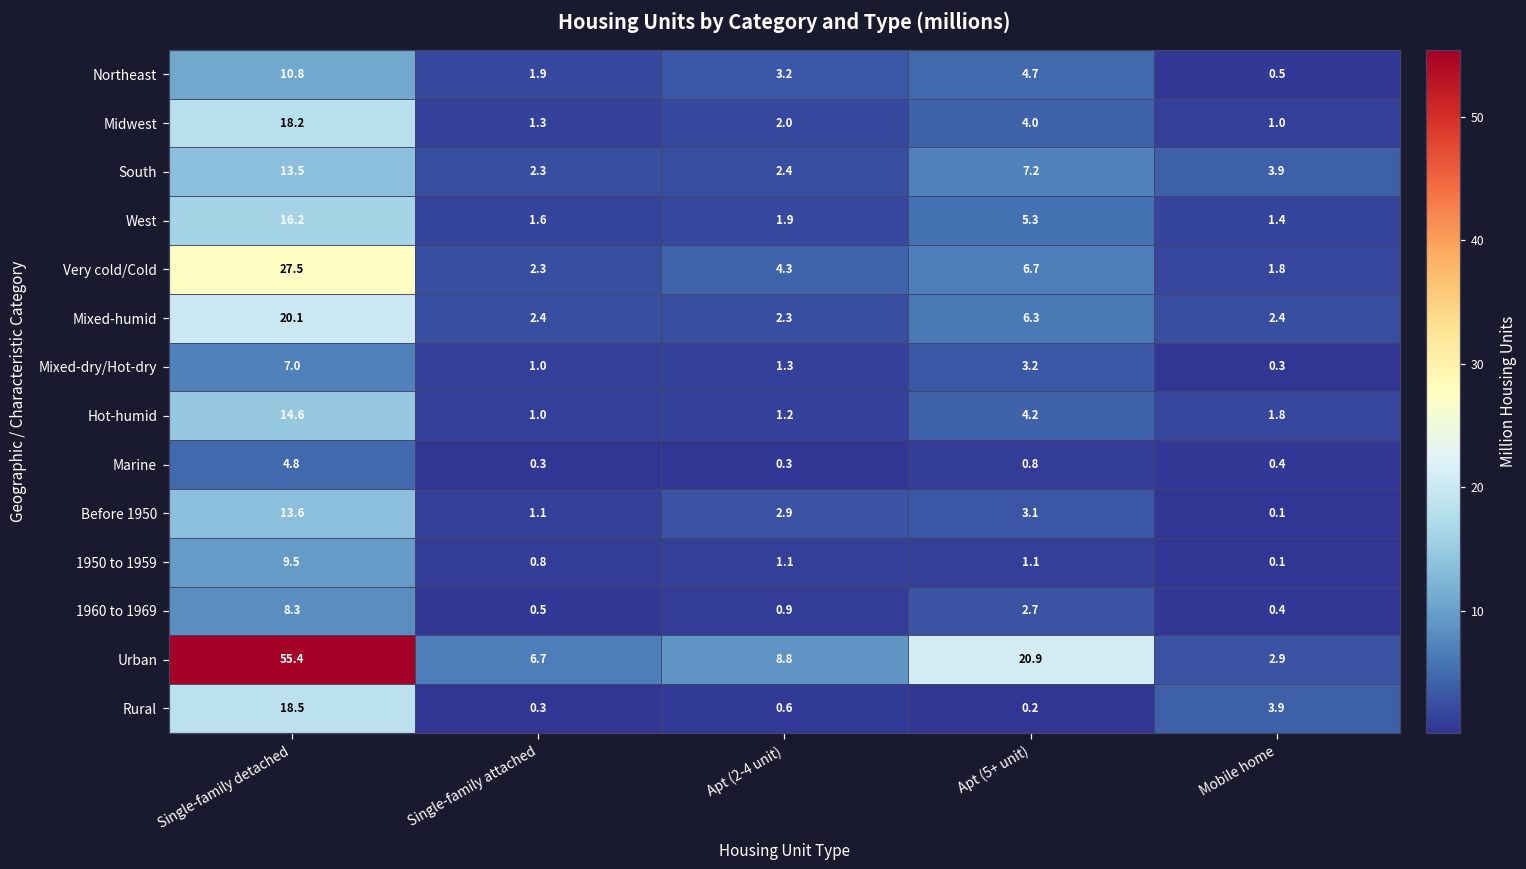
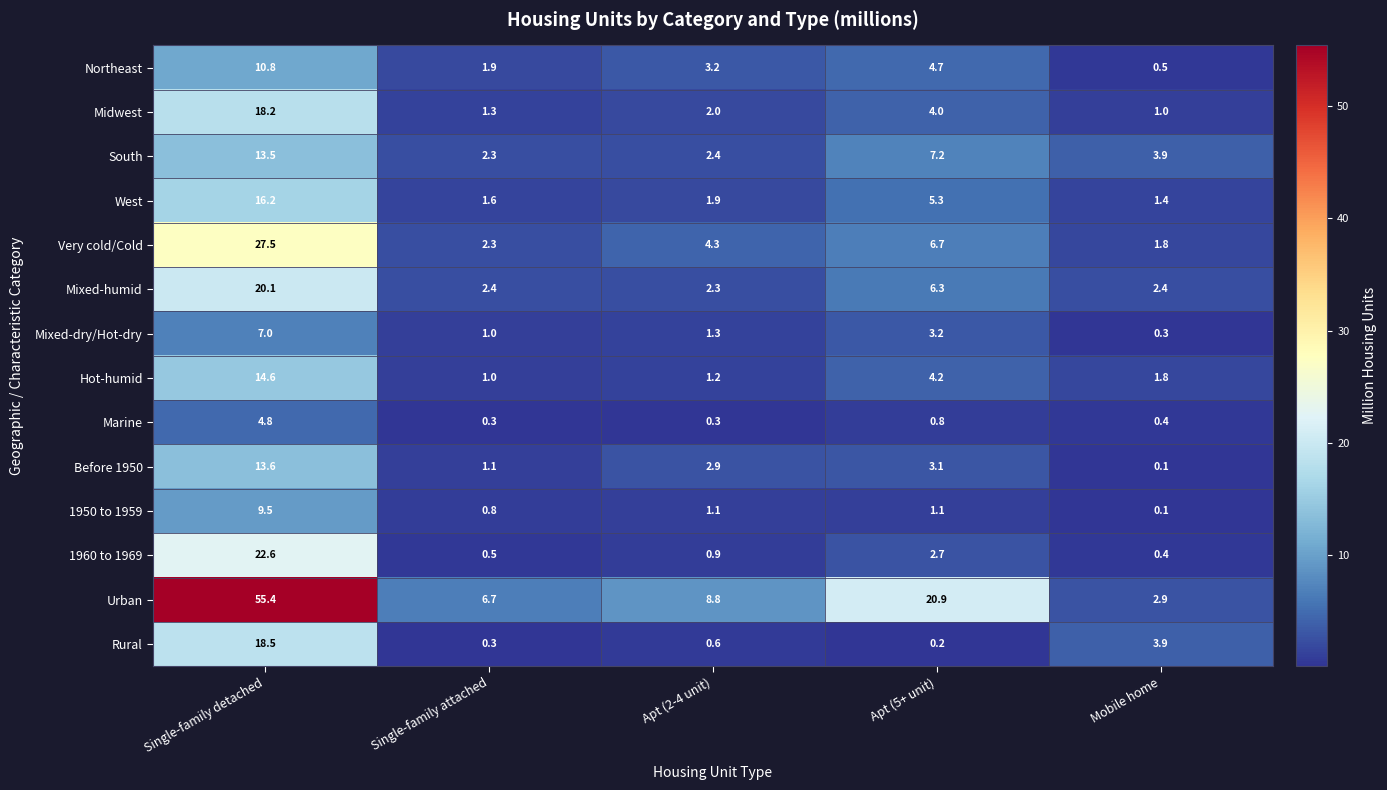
  {
    "Northeast": {
      "Single-family detached": 10.8,
      "Single-family attached": 1.9,
      "Apt (2-4 unit)": 3.2,
      "Apt (5+ unit)": 4.7,
      "Mobile home": 0.5
    },
    "Midwest": {
      "Single-family detached": 18.2,
      "Single-family attached": 1.3,
      "Apt (2-4 unit)": 2.0,
      "Apt (5+ unit)": 4.0,
      "Mobile home": 1.0
    },
    "South": {
      "Single-family detached": 13.5,
      "Single-family attached": 2.3,
      "Apt (2-4 unit)": 2.4,
      "Apt (5+ unit)": 7.2,
      "Mobile home": 3.9
    },
    "West": {
      "Single-family detached": 16.2,
      "Single-family attached": 1.6,
      "Apt (2-4 unit)": 1.9,
      "Apt (5+ unit)": 5.3,
      "Mobile home": 1.4
    },
    "Very cold/Cold": {
      "Single-family detached": 27.5,
      "Single-family attached": 2.3,
      "Apt (2-4 unit)": 4.3,
      "Apt (5+ unit)": 6.7,
      "Mobile home": 1.8
    },
    "Mixed-humid": {
      "Single-family detached": 20.1,
      "Single-family attached": 2.4,
      "Apt (2-4 unit)": 2.3,
      "Apt (5+ unit)": 6.3,
      "Mobile home": 2.4
    },
    "Mixed-dry/Hot-dry": {
      "Single-family detached": 7.0,
      "Single-family attached": 1.0,
      "Apt (2-4 unit)": 1.3,
      "Apt (5+ unit)": 3.2,
      "Mobile home": 0.3
    },
    "Hot-humid": {
      "Single-family detached": 14.6,
      "Single-family attached": 1.0,
      "Apt (2-4 unit)": 1.2,
      "Apt (5+ unit)": 4.2,
      "Mobile home": 1.8
    },
    "Marine": {
      "Single-family detached": 4.8,
      "Single-family attached": 0.3,
      "Apt (2-4 unit)": 0.3,
      "Apt (5+ unit)": 0.8,
      "Mobile home": 0.4
    },
    "Before 1950": {
      "Single-family detached": 13.6,
      "Single-family attached": 1.1,
      "Apt (2-4 unit)": 2.9,
      "Apt (5+ unit)": 3.1,
      "Mobile home": 0.1
    },
    "1950 to 1959": {
      "Single-family detached": 9.5,
      "Single-family attached": 0.8,
      "Apt (2-4 unit)": 1.1,
      "Apt (5+ unit)": 1.1,
      "Mobile home": 0.1
    },
    "1960 to 1969": {
-     "Single-family detached": 8.3,
+     "Single-family detached": 22.6,
      "Single-family attached": 0.5,
      "Apt (2-4 unit)": 0.9,
      "Apt (5+ unit)": 2.7,
      "Mobile home": 0.4
    },
    "Urban": {
      "Single-family detached": 55.4,
      "Single-family attached": 6.7,
      "Apt (2-4 unit)": 8.8,
      "Apt (5+ unit)": 20.9,
      "Mobile home": 2.9
    },
    "Rural": {
      "Single-family detached": 18.5,
      "Single-family attached": 0.3,
      "Apt (2-4 unit)": 0.6,
      "Apt (5+ unit)": 0.2,
      "Mobile home": 3.9
    }
  }
